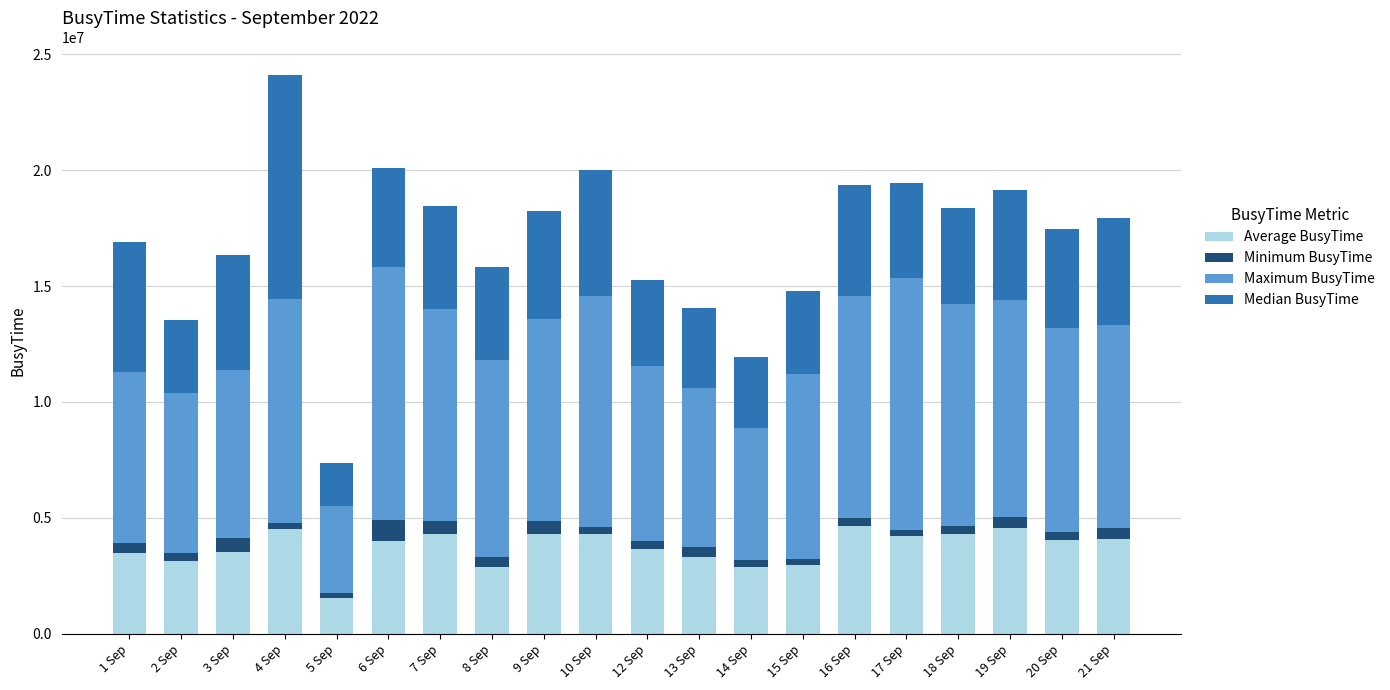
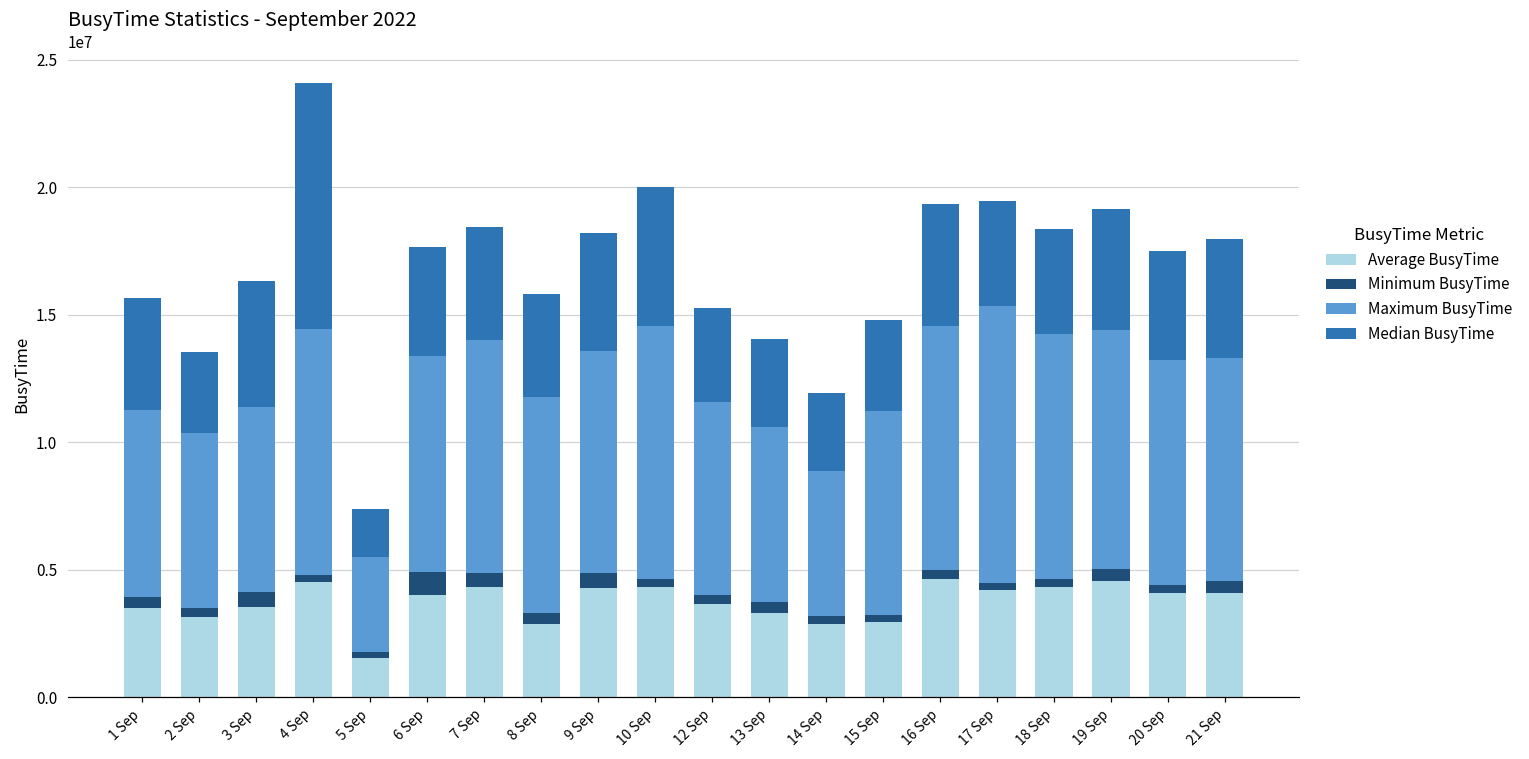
  {
    "Average BusyTime": {
      "1 Sep": 3500000,
      "2 Sep": 3100000,
      "3 Sep": 3500000,
      "4 Sep": 4500000,
      "5 Sep": 1500000,
      "6 Sep": 4000000,
      "7 Sep": 4300000,
      "8 Sep": 2900000,
      "9 Sep": 4300000,
      "10 Sep": 4300000,
      "12 Sep": 3600000,
      "13 Sep": 3300000,
      "14 Sep": 2900000,
      "15 Sep": 2900000,
      "16 Sep": 4600000,
      "17 Sep": 4200000,
      "18 Sep": 4300000,
      "19 Sep": 4600000,
      "20 Sep": 4100000,
      "21 Sep": 4100000
    },
    "Minimum BusyTime": {
      "1 Sep": 400000,
      "2 Sep": 400000,
      "3 Sep": 600000,
      "4 Sep": 200000,
      "5 Sep": 200000,
      "6 Sep": 900000,
      "7 Sep": 600000,
      "8 Sep": 400000,
      "9 Sep": 600000,
      "10 Sep": 300000,
      "12 Sep": 400000,
      "13 Sep": 400000,
      "14 Sep": 300000,
      "15 Sep": 300000,
      "16 Sep": 400000,
      "17 Sep": 300000,
      "18 Sep": 300000,
      "19 Sep": 500000,
      "20 Sep": 300000,
      "21 Sep": 500000
    },
    "Maximum BusyTime": {
      "1 Sep": 7300000,
      "2 Sep": 6900000,
      "3 Sep": 7200000,
      "4 Sep": 9700000,
      "5 Sep": 3700000,
-     "6 Sep": 10900000,
+     "6 Sep": 8500000,
      "7 Sep": 9100000,
      "8 Sep": 8500000,
      "9 Sep": 8700000,
      "10 Sep": 9900000,
      "12 Sep": 7500000,
      "13 Sep": 6900000,
      "14 Sep": 5700000,
      "15 Sep": 8000000,
      "16 Sep": 9600000,
      "17 Sep": 10900000,
      "18 Sep": 9600000,
      "19 Sep": 9400000,
      "20 Sep": 8800000,
      "21 Sep": 8700000
    },
    "Median BusyTime": {
-     "1 Sep": 5600000,
+     "1 Sep": 4400000,
      "2 Sep": 3200000,
      "3 Sep": 5000000,
      "4 Sep": 9700000,
      "5 Sep": 1900000,
      "6 Sep": 4300000,
      "7 Sep": 4500000,
      "8 Sep": 4000000,
      "9 Sep": 4700000,
      "10 Sep": 5500000,
      "12 Sep": 3700000,
      "13 Sep": 3400000,
      "14 Sep": 3100000,
      "15 Sep": 3600000,
      "16 Sep": 4800000,
      "17 Sep": 4100000,
      "18 Sep": 4100000,
      "19 Sep": 4700000,
      "20 Sep": 4300000,
      "21 Sep": 4700000
    }
  }
